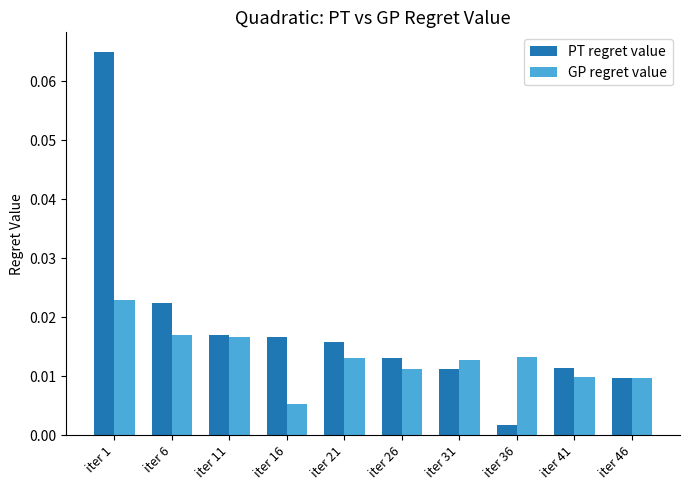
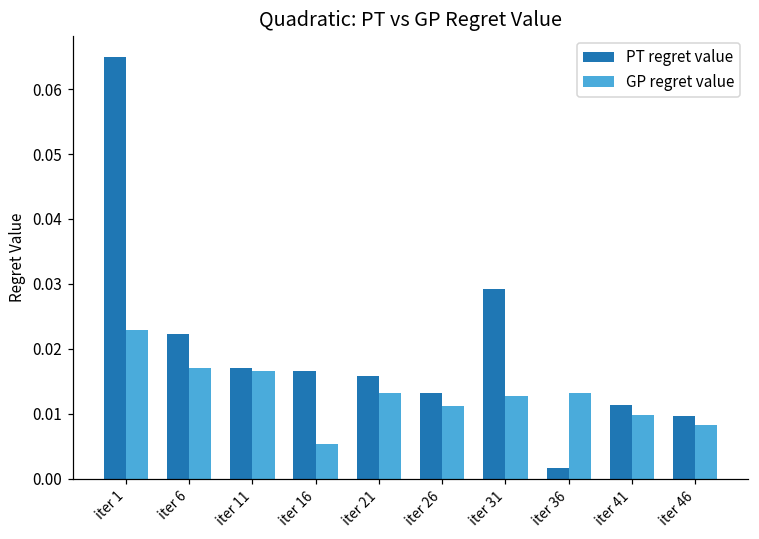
  {
    "PT regret value": {
      "iter 1": 0.065,
      "iter 6": 0.022,
      "iter 11": 0.017,
      "iter 16": 0.017,
      "iter 21": 0.016,
      "iter 26": 0.013,
-     "iter 31": 0.011,
+     "iter 31": 0.029,
      "iter 36": 0.002,
      "iter 41": 0.011,
      "iter 46": 0.010
    },
    "GP regret value": {
      "iter 1": 0.023,
      "iter 6": 0.017,
      "iter 11": 0.017,
      "iter 16": 0.005,
      "iter 21": 0.013,
      "iter 26": 0.011,
      "iter 31": 0.013,
      "iter 36": 0.013,
      "iter 41": 0.010,
-     "iter 46": 0.010
+     "iter 46": 0.008
    }
  }
